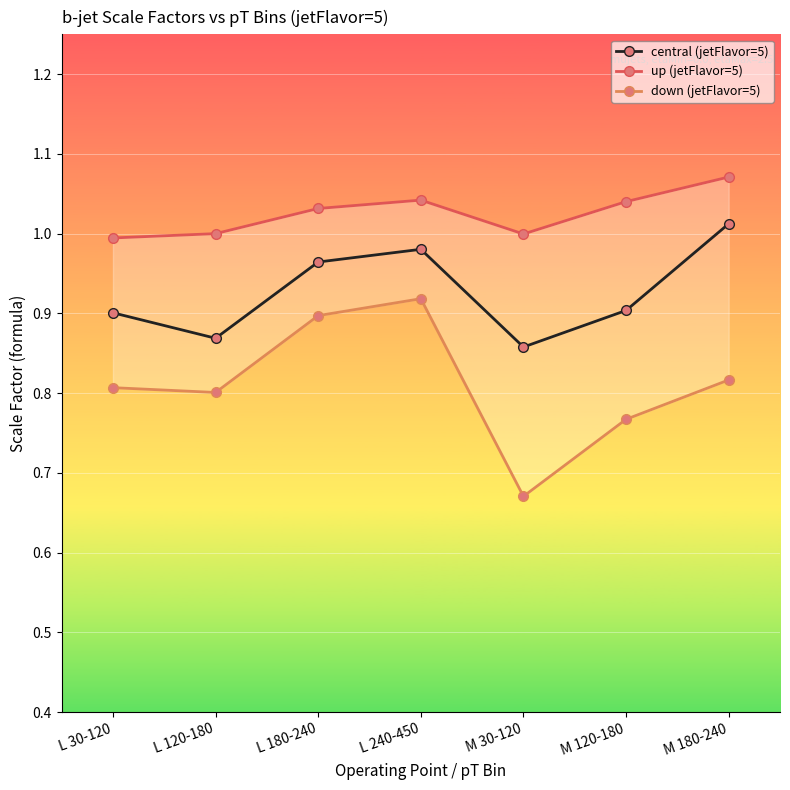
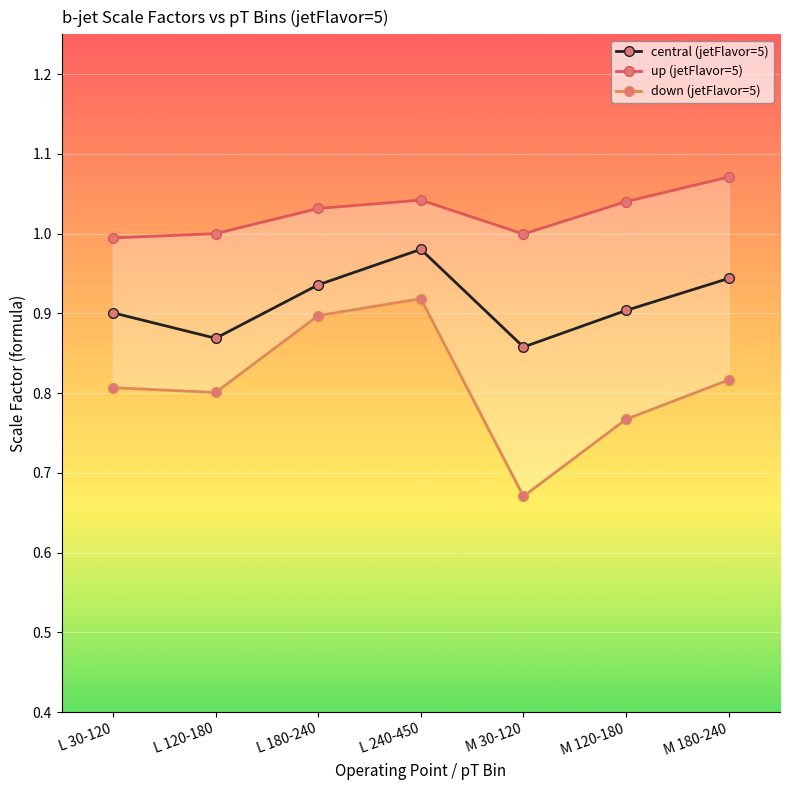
  {
    "central (jetFlavor=5)": {
      "L 30-120": 0.90,
      "L 120-180": 0.87,
-     "L 180-240": 0.96,
+     "L 180-240": 0.94,
      "L 240-450": 0.98,
      "M 30-120": 0.86,
      "M 120-180": 0.90,
-     "M 180-240": 1.01
+     "M 180-240": 0.94
    }
  }
